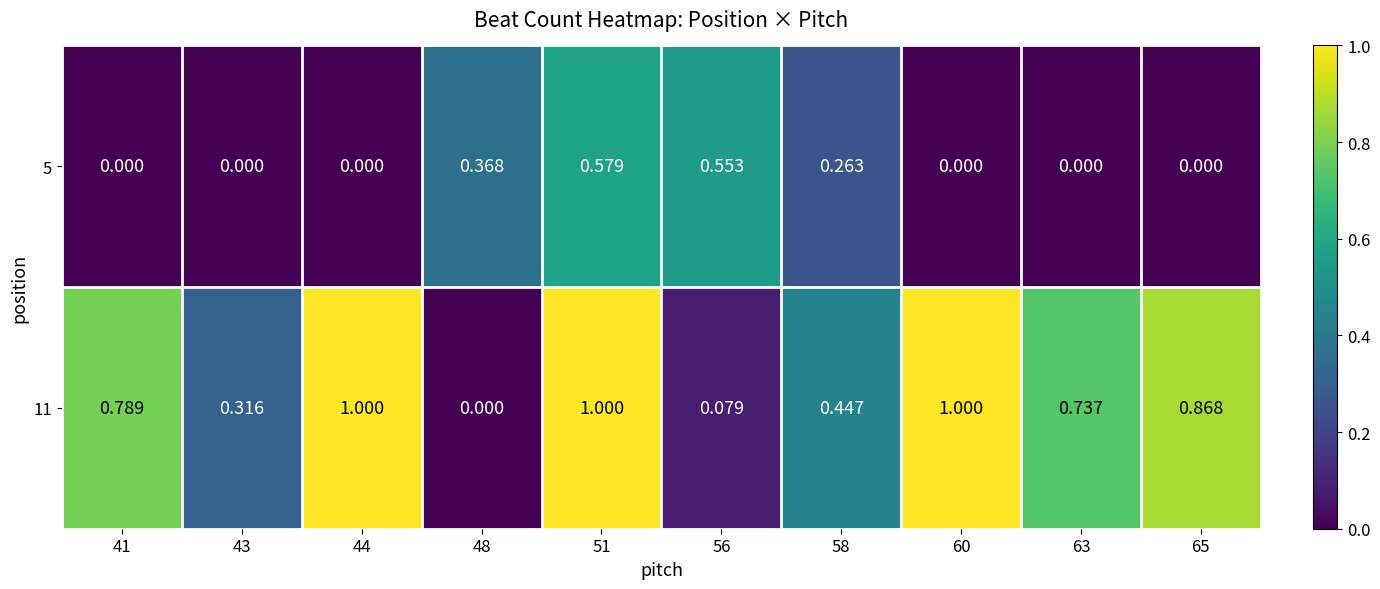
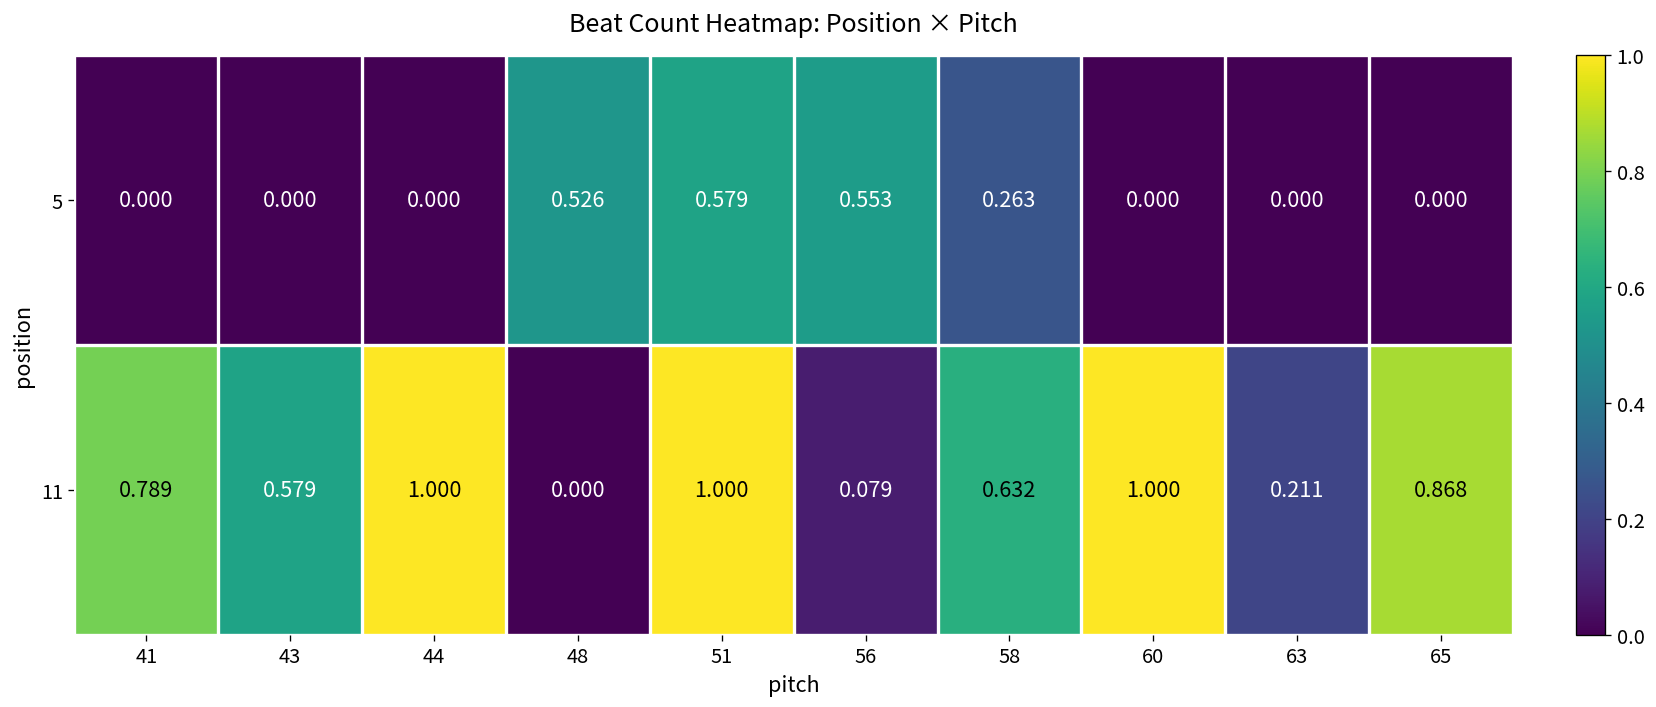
  {
    "5": {
      "41": 0.000,
      "43": 0.000,
      "44": 0.000,
-     "48": 0.368,
+     "48": 0.526,
      "51": 0.579,
      "56": 0.553,
      "58": 0.263,
      "60": 0.000,
      "63": 0.000,
      "65": 0.000
    },
    "11": {
      "41": 0.789,
-     "43": 0.316,
+     "43": 0.579,
      "44": 1.000,
      "48": 0.000,
      "51": 1.000,
      "56": 0.079,
-     "58": 0.447,
+     "58": 0.632,
      "60": 1.000,
-     "63": 0.737,
+     "63": 0.211,
      "65": 0.868
    }
  }
